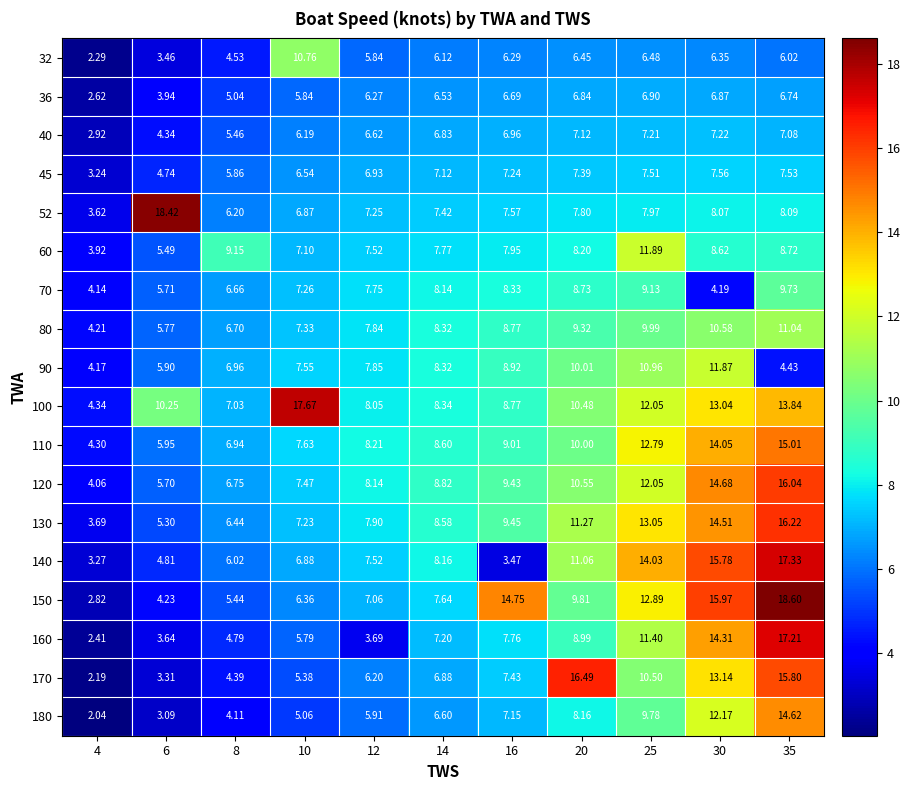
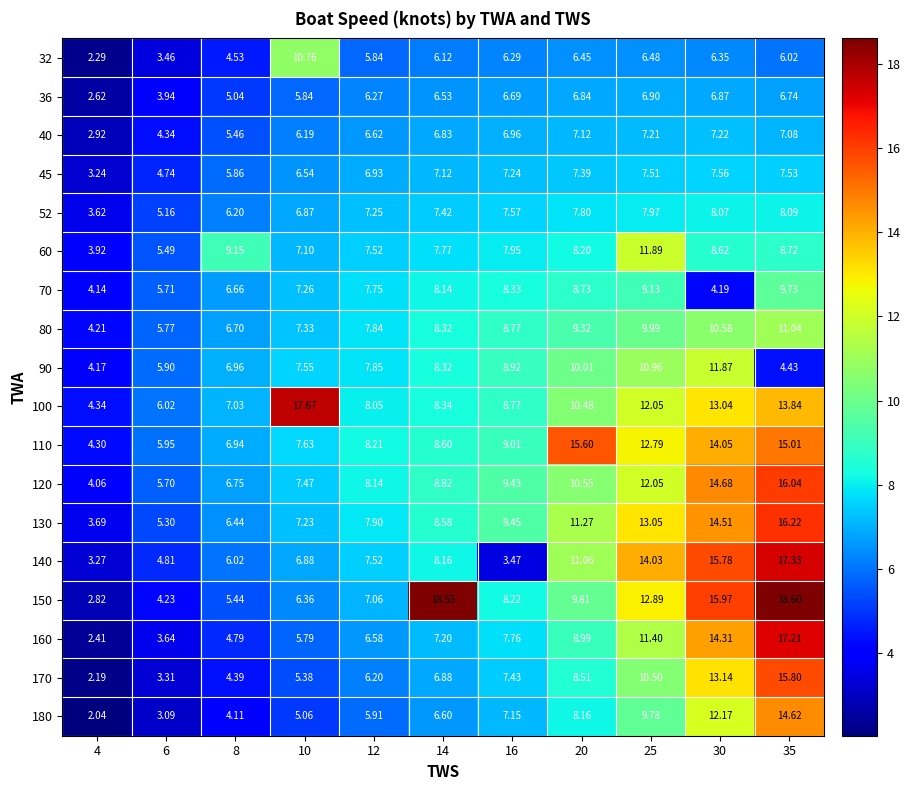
  {
    "32": {
      "4": 2.29,
      "6": 3.46,
      "8": 4.53,
      "10": 10.76,
      "12": 5.84,
      "14": 6.12,
      "16": 6.29,
      "20": 6.45,
      "25": 6.48,
      "30": 6.35,
      "35": 6.02
    },
    "36": {
      "4": 2.62,
      "6": 3.94,
      "8": 5.04,
      "10": 5.84,
      "12": 6.27,
      "14": 6.53,
      "16": 6.69,
      "20": 6.84,
      "25": 6.90,
      "30": 6.87,
      "35": 6.74
    },
    "40": {
      "4": 2.92,
      "6": 4.34,
      "8": 5.46,
      "10": 6.19,
      "12": 6.62,
      "14": 6.83,
      "16": 6.96,
      "20": 7.12,
      "25": 7.21,
      "30": 7.22,
      "35": 7.08
    },
    "45": {
      "4": 3.24,
      "6": 4.74,
      "8": 5.86,
      "10": 6.54,
      "12": 6.93,
      "14": 7.12,
      "16": 7.24,
      "20": 7.39,
      "25": 7.51,
      "30": 7.56,
      "35": 7.53
    },
    "52": {
      "4": 3.62,
-     "6": 18.42,
+     "6": 5.16,
      "8": 6.20,
      "10": 6.87,
      "12": 7.25,
      "14": 7.42,
      "16": 7.57,
      "20": 7.80,
      "25": 7.97,
      "30": 8.07,
      "35": 8.09
    },
    "60": {
      "4": 3.92,
      "6": 5.49,
      "8": 9.15,
      "10": 7.10,
      "12": 7.52,
      "14": 7.77,
      "16": 7.95,
      "20": 8.20,
      "25": 11.89,
      "30": 8.62,
      "35": 8.72
    },
    "70": {
      "4": 4.14,
      "6": 5.71,
      "8": 6.66,
      "10": 7.26,
      "12": 7.75,
      "14": 8.14,
      "16": 8.33,
      "20": 8.73,
      "25": 9.13,
      "30": 4.19,
      "35": 9.73
    },
    "80": {
      "4": 4.21,
      "6": 5.77,
      "8": 6.70,
      "10": 7.33,
      "12": 7.84,
      "14": 8.32,
      "16": 8.77,
      "20": 9.32,
      "25": 9.99,
      "30": 10.58,
      "35": 11.04
    },
    "90": {
      "4": 4.17,
      "6": 5.90,
      "8": 6.96,
      "10": 7.55,
      "12": 7.85,
      "14": 8.32,
      "16": 8.92,
      "20": 10.01,
      "25": 10.96,
      "30": 11.87,
      "35": 4.43
    },
    "100": {
      "4": 4.34,
-     "6": 10.25,
+     "6": 6.02,
      "8": 7.03,
      "10": 17.67,
      "12": 8.05,
      "14": 8.34,
      "16": 8.77,
      "20": 10.48,
      "25": 12.05,
      "30": 13.04,
      "35": 13.84
    },
    "110": {
      "4": 4.30,
      "6": 5.95,
      "8": 6.94,
      "10": 7.63,
      "12": 8.21,
      "14": 8.60,
      "16": 9.01,
-     "20": 10.00,
+     "20": 15.60,
      "25": 12.79,
      "30": 14.05,
      "35": 15.01
    },
    "120": {
      "4": 4.06,
      "6": 5.70,
      "8": 6.75,
      "10": 7.47,
      "12": 8.14,
      "14": 8.82,
      "16": 9.43,
      "20": 10.55,
      "25": 12.05,
      "30": 14.68,
      "35": 16.04
    },
    "130": {
      "4": 3.69,
      "6": 5.30,
      "8": 6.44,
      "10": 7.23,
      "12": 7.90,
      "14": 8.58,
      "16": 9.45,
      "20": 11.27,
      "25": 13.05,
      "30": 14.51,
      "35": 16.22
    },
    "140": {
      "4": 3.27,
      "6": 4.81,
      "8": 6.02,
      "10": 6.88,
      "12": 7.52,
      "14": 8.16,
      "16": 3.47,
      "20": 11.06,
      "25": 14.03,
      "30": 15.78,
      "35": 17.33
    },
    "150": {
      "4": 2.82,
      "6": 4.23,
      "8": 5.44,
      "10": 6.36,
      "12": 7.06,
-     "14": 7.64,
-     "16": 14.75,
+     "14": 18.55,
+     "16": 8.22,
      "20": 9.81,
      "25": 12.89,
      "30": 15.97,
      "35": 18.60
    },
    "160": {
      "4": 2.41,
      "6": 3.64,
      "8": 4.79,
      "10": 5.79,
-     "12": 3.69,
+     "12": 6.58,
      "14": 7.20,
      "16": 7.76,
      "20": 8.99,
      "25": 11.40,
      "30": 14.31,
      "35": 17.21
    },
    "170": {
      "4": 2.19,
      "6": 3.31,
      "8": 4.39,
      "10": 5.38,
      "12": 6.20,
      "14": 6.88,
      "16": 7.43,
-     "20": 16.49,
+     "20": 8.51,
      "25": 10.50,
      "30": 13.14,
      "35": 15.80
    },
    "180": {
      "4": 2.04,
      "6": 3.09,
      "8": 4.11,
      "10": 5.06,
      "12": 5.91,
      "14": 6.60,
      "16": 7.15,
      "20": 8.16,
      "25": 9.78,
      "30": 12.17,
      "35": 14.62
    }
  }
